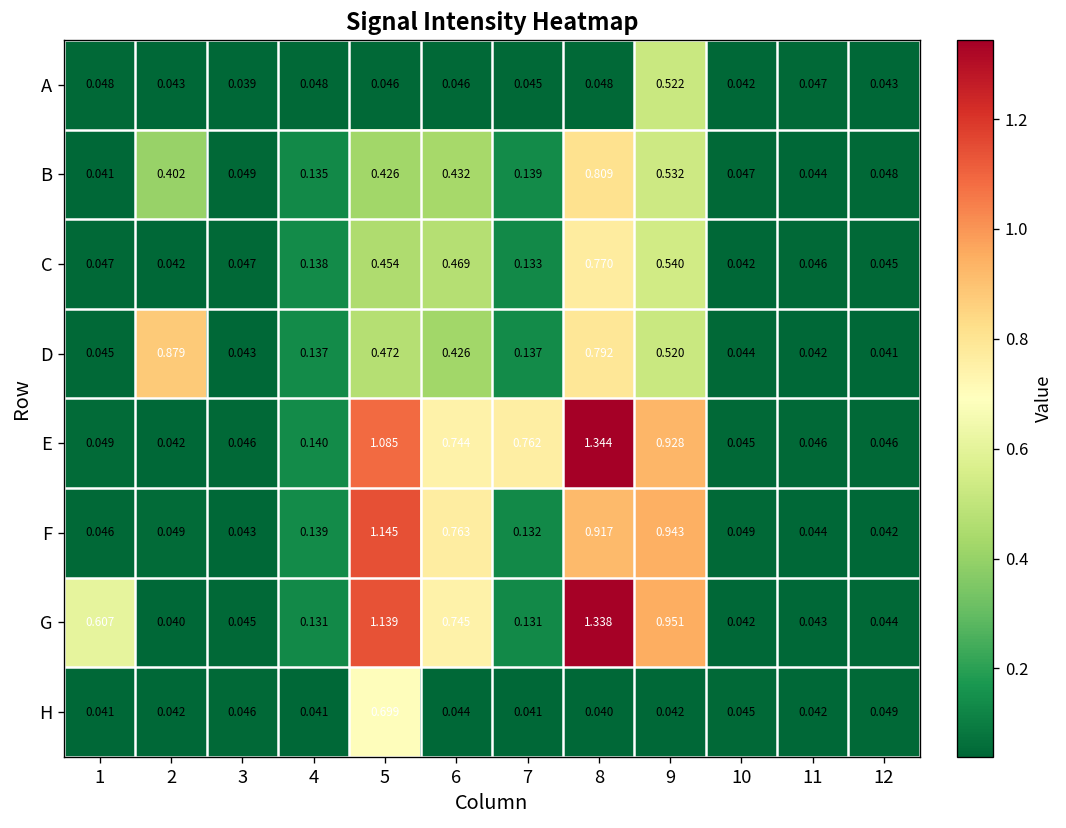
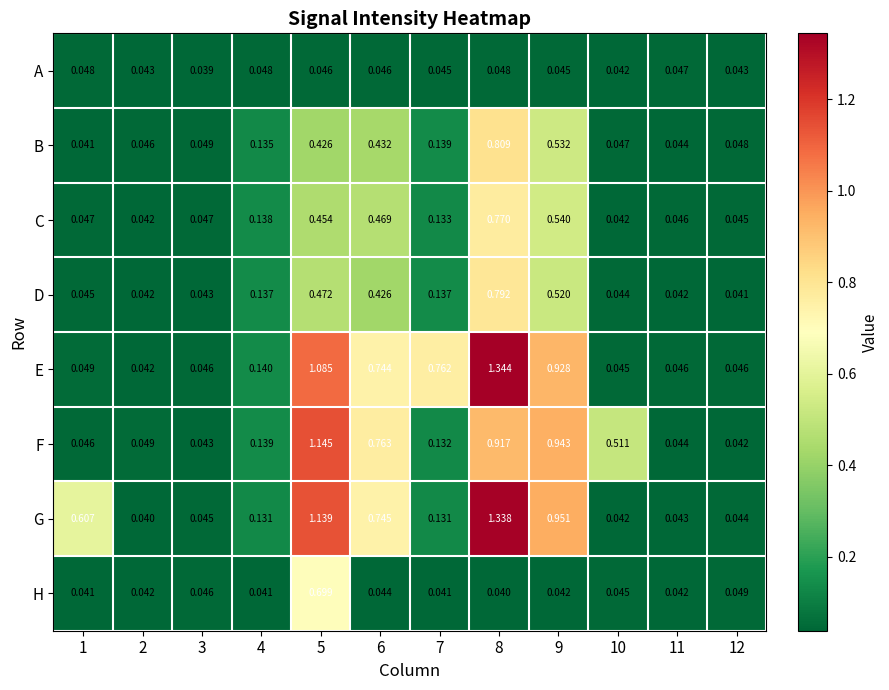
  {
    "A": {
      "1": 0.048,
      "2": 0.043,
      "3": 0.039,
      "4": 0.048,
      "5": 0.046,
      "6": 0.046,
      "7": 0.045,
      "8": 0.048,
-     "9": 0.522,
+     "9": 0.045,
      "10": 0.042,
      "11": 0.047,
      "12": 0.043
    },
    "B": {
      "1": 0.041,
-     "2": 0.402,
+     "2": 0.046,
      "3": 0.049,
      "4": 0.135,
      "5": 0.426,
      "6": 0.432,
      "7": 0.139,
      "8": 0.809,
      "9": 0.532,
      "10": 0.047,
      "11": 0.044,
      "12": 0.048
    },
    "C": {
      "1": 0.047,
      "2": 0.042,
      "3": 0.047,
      "4": 0.138,
      "5": 0.454,
      "6": 0.469,
      "7": 0.133,
      "8": 0.770,
      "9": 0.540,
      "10": 0.042,
      "11": 0.046,
      "12": 0.045
    },
    "D": {
      "1": 0.045,
-     "2": 0.879,
+     "2": 0.042,
      "3": 0.043,
      "4": 0.137,
      "5": 0.472,
      "6": 0.426,
      "7": 0.137,
      "8": 0.792,
      "9": 0.520,
      "10": 0.044,
      "11": 0.042,
      "12": 0.041
    },
    "E": {
      "1": 0.049,
      "2": 0.042,
      "3": 0.046,
      "4": 0.140,
      "5": 1.085,
      "6": 0.744,
      "7": 0.762,
      "8": 1.344,
      "9": 0.928,
      "10": 0.045,
      "11": 0.046,
      "12": 0.046
    },
    "F": {
      "1": 0.046,
      "2": 0.049,
      "3": 0.043,
      "4": 0.139,
      "5": 1.145,
      "6": 0.763,
      "7": 0.132,
      "8": 0.917,
      "9": 0.943,
-     "10": 0.049,
+     "10": 0.511,
      "11": 0.044,
      "12": 0.042
    },
    "G": {
      "1": 0.607,
      "2": 0.040,
      "3": 0.045,
      "4": 0.131,
      "5": 1.139,
      "6": 0.745,
      "7": 0.131,
      "8": 1.338,
      "9": 0.951,
      "10": 0.042,
      "11": 0.043,
      "12": 0.044
    },
    "H": {
      "1": 0.041,
      "2": 0.042,
      "3": 0.046,
      "4": 0.041,
      "5": 0.699,
      "6": 0.044,
      "7": 0.041,
      "8": 0.040,
      "9": 0.042,
      "10": 0.045,
      "11": 0.042,
      "12": 0.049
    }
  }
